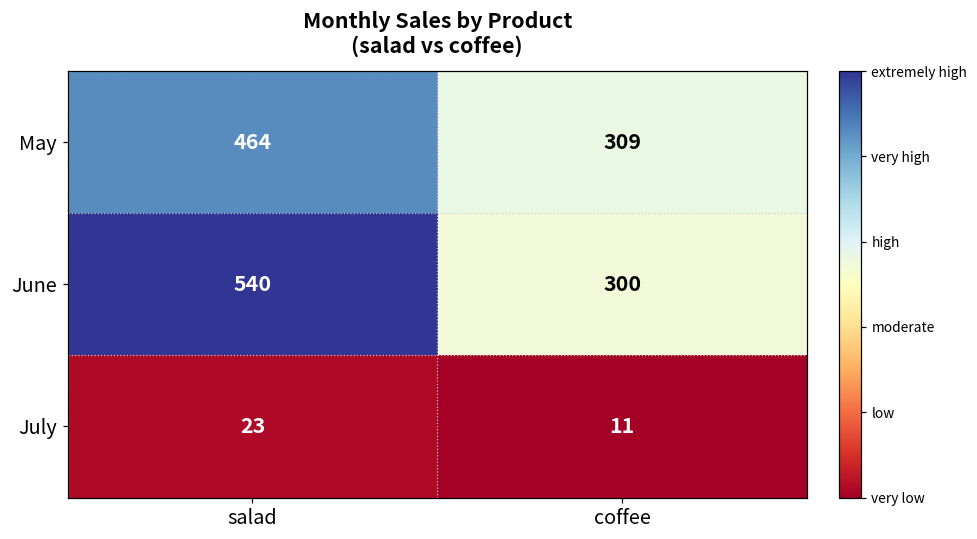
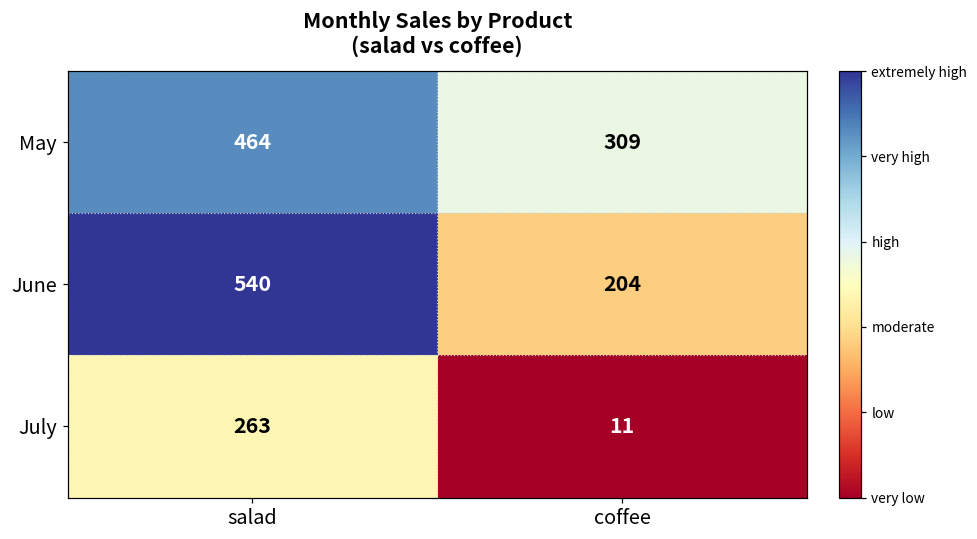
  {
    "May": {
      "salad": 464,
      "coffee": 309
    },
    "June": {
      "salad": 540,
-     "coffee": 300
+     "coffee": 204
    },
    "July": {
-     "salad": 23,
+     "salad": 263,
      "coffee": 11
    }
  }
